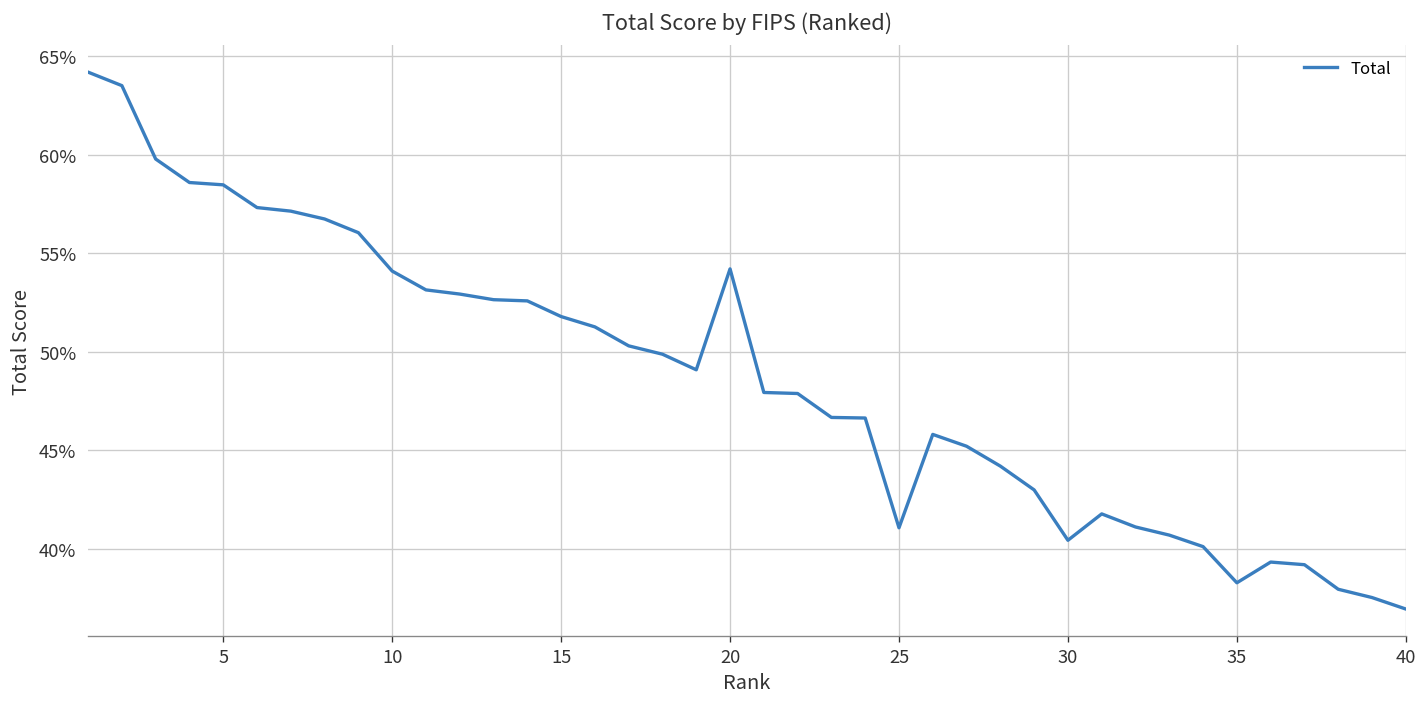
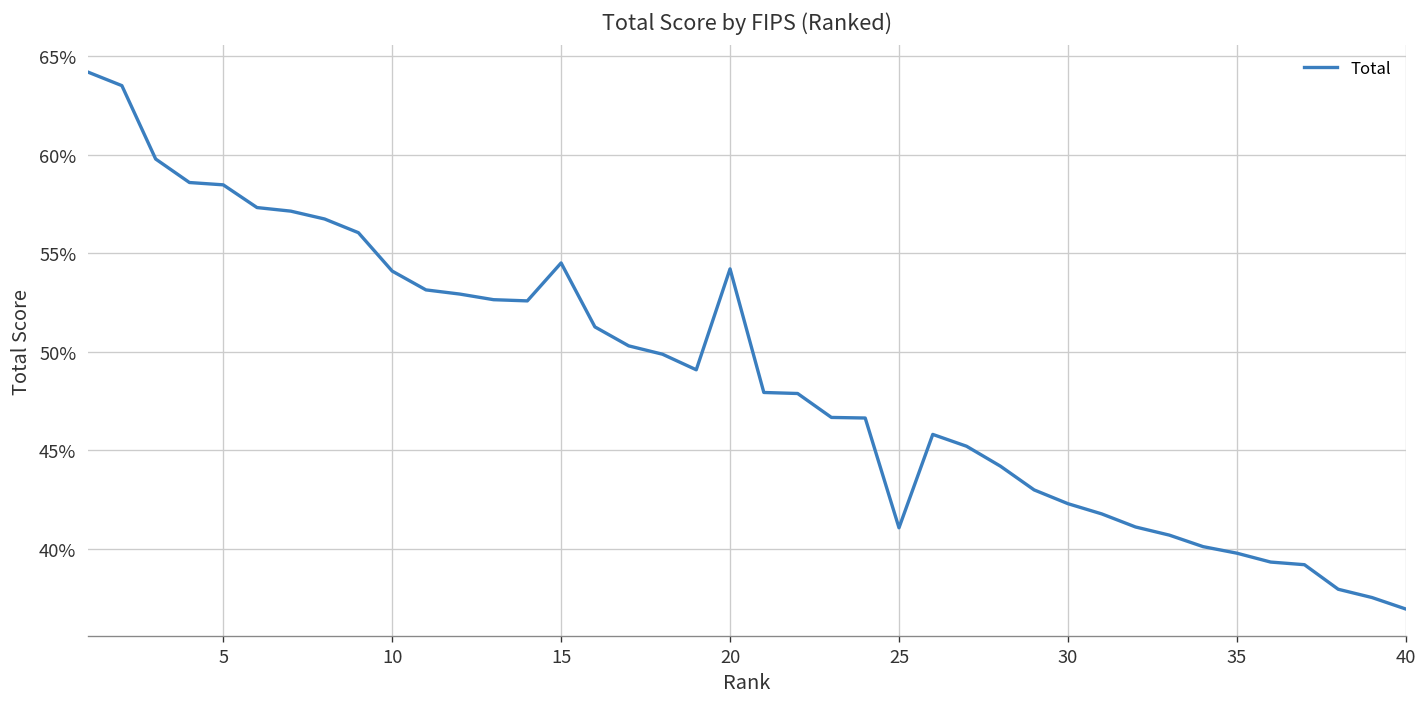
  {
    "5": "58.5%",
    "10": "54.1%",
-   "15": "51.8%",
+   "15": "54.5%",
    "20": "54.2%",
    "25": "41.1%",
-   "30": "40.4%",
-   "35": "38.3%",
+   "30": "42.3%",
+   "35": "39.8%",
    "40": "36.9%"
  }
